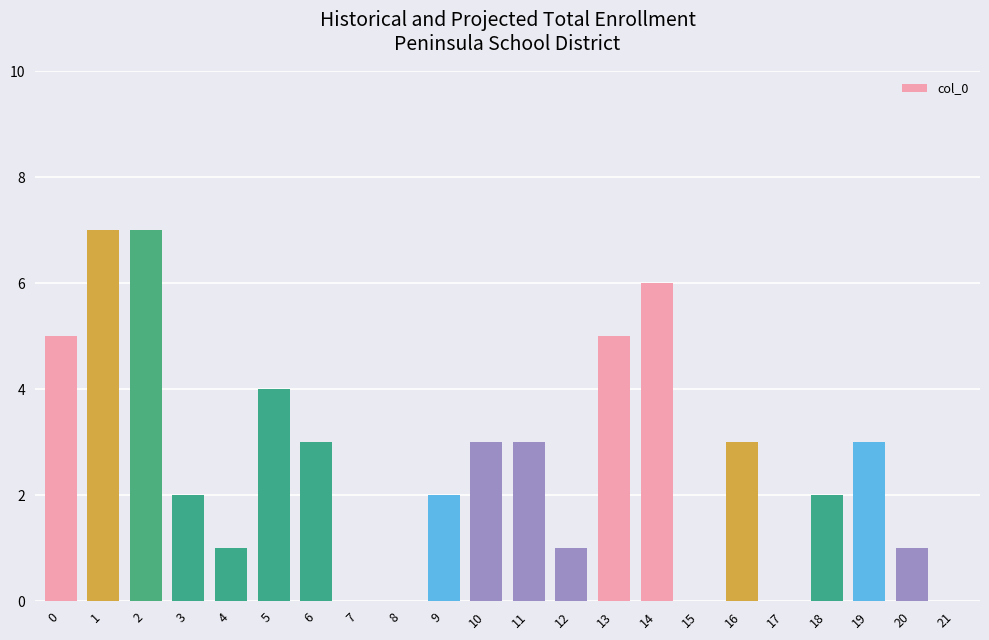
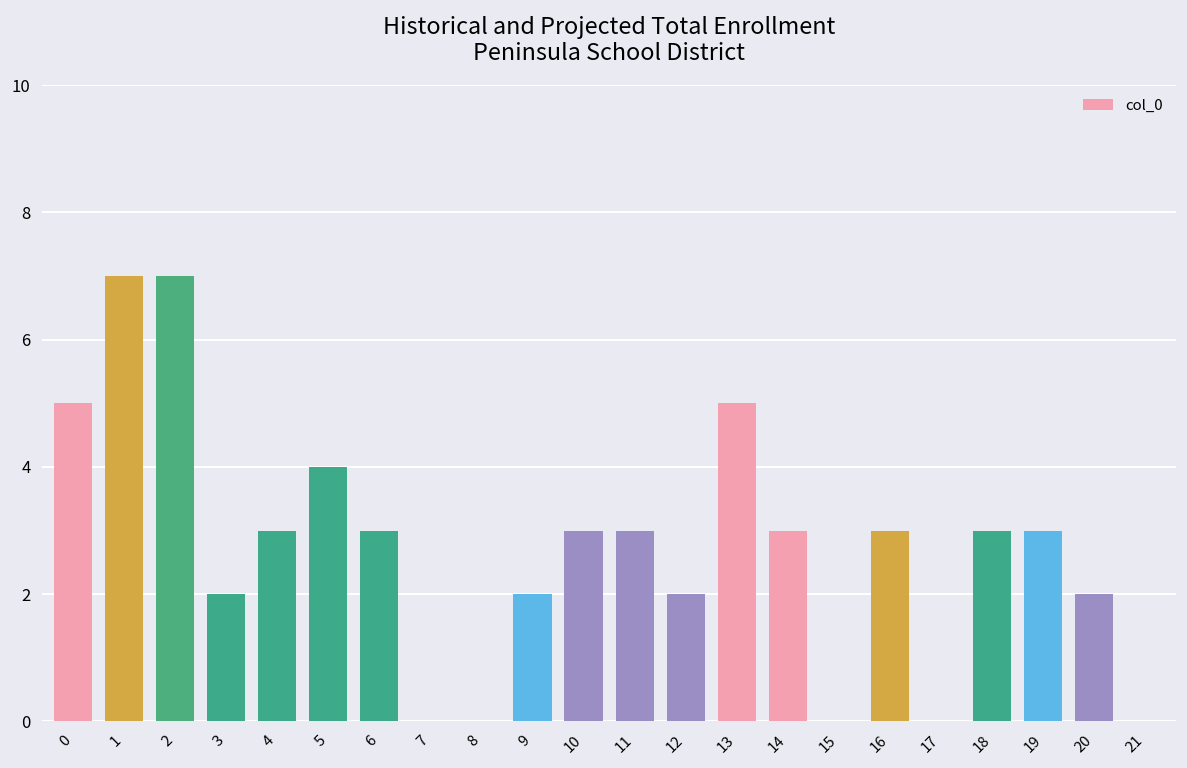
  {
    "0": 5,
    "1": 7,
    "2": 7,
    "3": 2,
-   "4": 1,
+   "4": 3,
    "5": 4,
    "6": 3,
    "7": 0,
    "8": 0,
    "9": 2,
    "10": 3,
    "11": 3,
-   "12": 1,
+   "12": 2,
    "13": 5,
-   "14": 6,
+   "14": 3,
    "15": 0,
    "16": 3,
    "17": 0,
-   "18": 2,
+   "18": 3,
    "19": 3,
-   "20": 1,
+   "20": 2,
    "21": 0
  }
